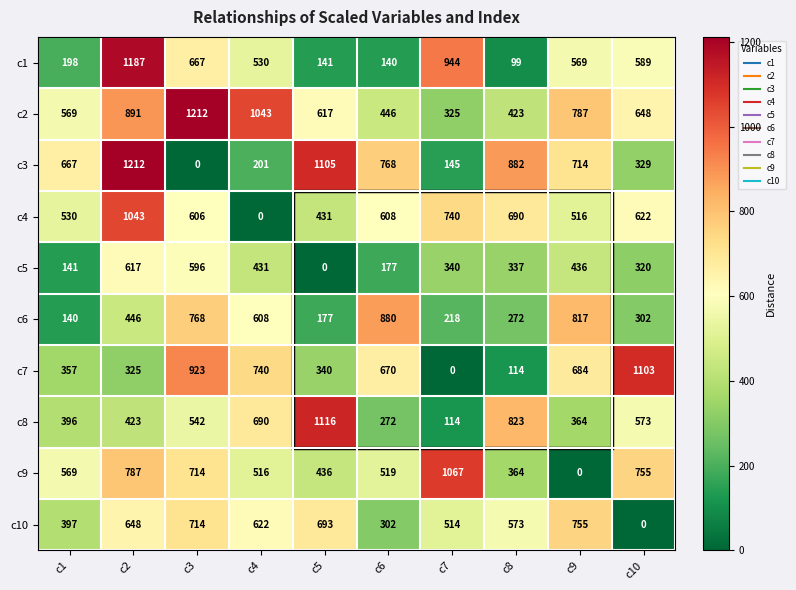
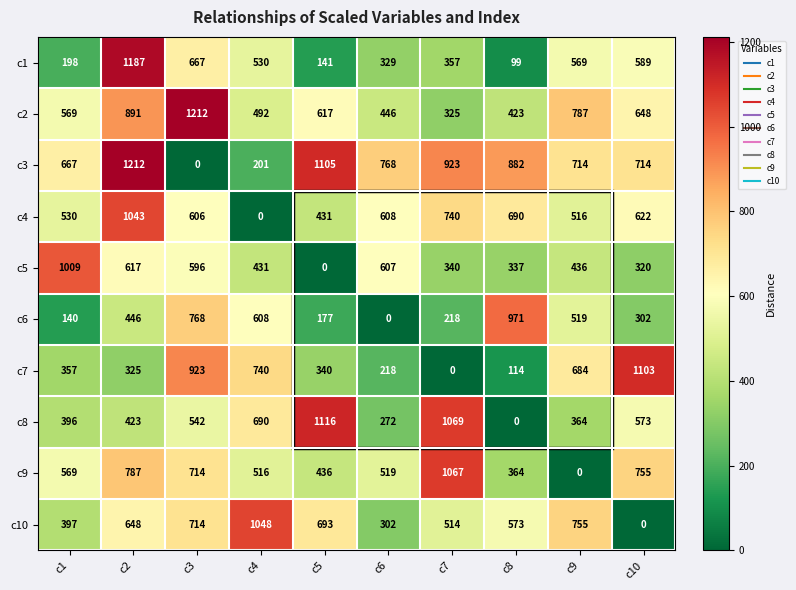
  {
    "c1": {
      "c1": 198,
      "c2": 1187,
      "c3": 667,
      "c4": 530,
      "c5": 141,
-     "c6": 140,
-     "c7": 944,
+     "c6": 329,
+     "c7": 357,
      "c8": 99,
      "c9": 569,
      "c10": 589
    },
    "c2": {
      "c1": 569,
      "c2": 891,
      "c3": 1212,
-     "c4": 1043,
+     "c4": 492,
      "c5": 617,
      "c6": 446,
      "c7": 325,
      "c8": 423,
      "c9": 787,
      "c10": 648
    },
    "c3": {
      "c1": 667,
      "c2": 1212,
      "c3": 0,
      "c4": 201,
      "c5": 1105,
      "c6": 768,
-     "c7": 145,
+     "c7": 923,
      "c8": 882,
      "c9": 714,
-     "c10": 329
+     "c10": 714
    },
    "c4": {
      "c1": 530,
      "c2": 1043,
      "c3": 606,
      "c4": 0,
      "c5": 431,
      "c6": 608,
      "c7": 740,
      "c8": 690,
      "c9": 516,
      "c10": 622
    },
    "c5": {
-     "c1": 141,
+     "c1": 1009,
      "c2": 617,
      "c3": 596,
      "c4": 431,
      "c5": 0,
-     "c6": 177,
+     "c6": 607,
      "c7": 340,
      "c8": 337,
      "c9": 436,
      "c10": 320
    },
    "c6": {
      "c1": 140,
      "c2": 446,
      "c3": 768,
      "c4": 608,
      "c5": 177,
-     "c6": 880,
+     "c6": 0,
      "c7": 218,
-     "c8": 272,
-     "c9": 817,
+     "c8": 971,
+     "c9": 519,
      "c10": 302
    },
    "c7": {
      "c1": 357,
      "c2": 325,
      "c3": 923,
      "c4": 740,
      "c5": 340,
-     "c6": 670,
+     "c6": 218,
      "c7": 0,
      "c8": 114,
      "c9": 684,
      "c10": 1103
    },
    "c8": {
      "c1": 396,
      "c2": 423,
      "c3": 542,
      "c4": 690,
      "c5": 1116,
      "c6": 272,
-     "c7": 114,
-     "c8": 823,
+     "c7": 1069,
+     "c8": 0,
      "c9": 364,
      "c10": 573
    },
    "c9": {
      "c1": 569,
      "c2": 787,
      "c3": 714,
      "c4": 516,
      "c5": 436,
      "c6": 519,
      "c7": 1067,
      "c8": 364,
      "c9": 0,
      "c10": 755
    },
    "c10": {
      "c1": 397,
      "c2": 648,
      "c3": 714,
-     "c4": 622,
+     "c4": 1048,
      "c5": 693,
      "c6": 302,
      "c7": 514,
      "c8": 573,
      "c9": 755,
      "c10": 0
    }
  }
